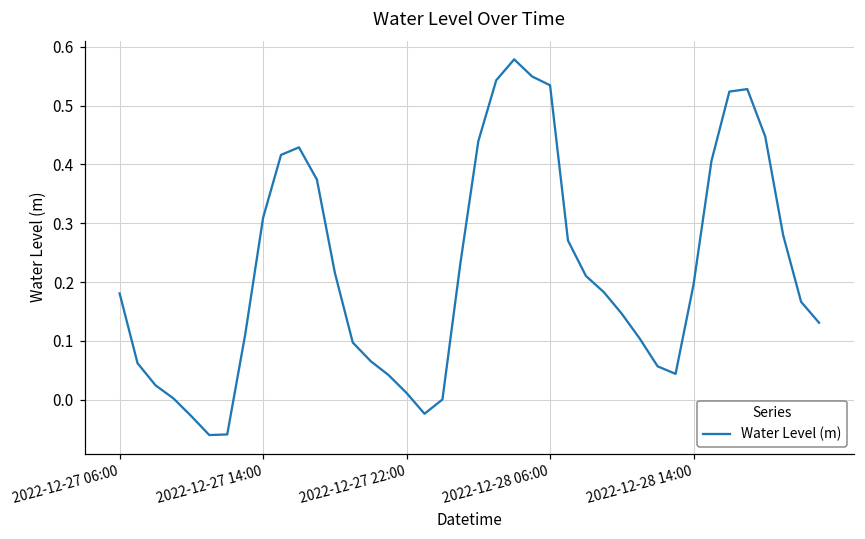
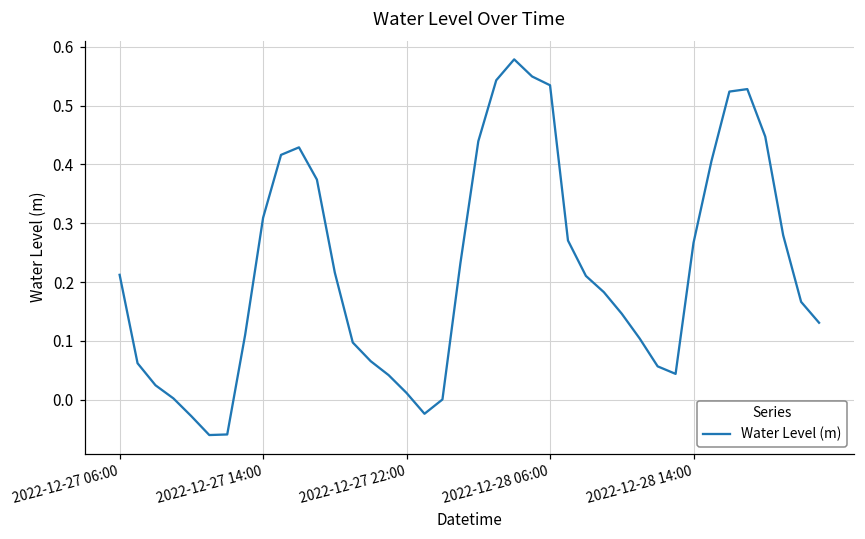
  {
-   "2022-12-27 06:00": 0.18,
+   "2022-12-27 06:00": 0.21,
    "2022-12-27 14:00": 0.31,
    "2022-12-27 22:00": 0.01,
    "2022-12-28 06:00": 0.53,
-   "2022-12-28 14:00": 0.20
+   "2022-12-28 14:00": 0.27
  }
